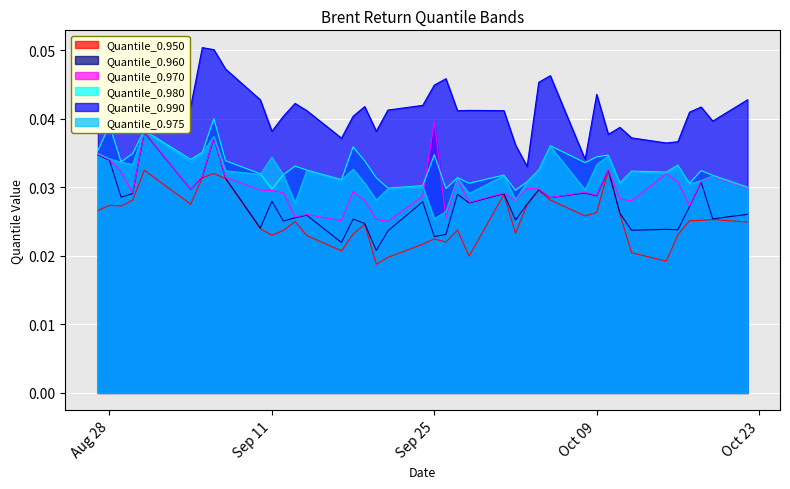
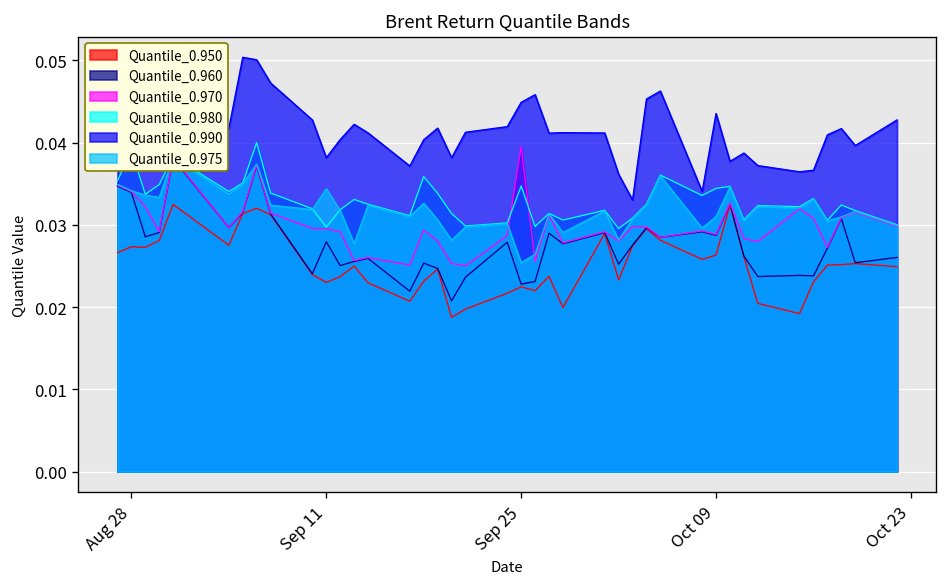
  {
    "Quantile_0.950": {
      "Aug 28": 0.027,
      "Sep 11": 0.023,
      "Oct 09": 0.026
    },
    "Quantile_0.960": {
      "Sep 11": 0.028
    },
    "Quantile_0.970": {
      "Sep 25": 0.040
    },
    "Quantile_0.980": {
      "Sep 25": 0.035,
      "Oct 09": 0.034
    },
    "Quantile_0.990": {
      "Sep 11": 0.038,
      "Sep 25": 0.045,
      "Oct 09": 0.044
    },
    "Quantile_0.975": {
      "Sep 11": 0.034,
      "Sep 25": 0.025,
-     "Oct 09": 0.033
+     "Oct 09": 0.031
    }
  }
